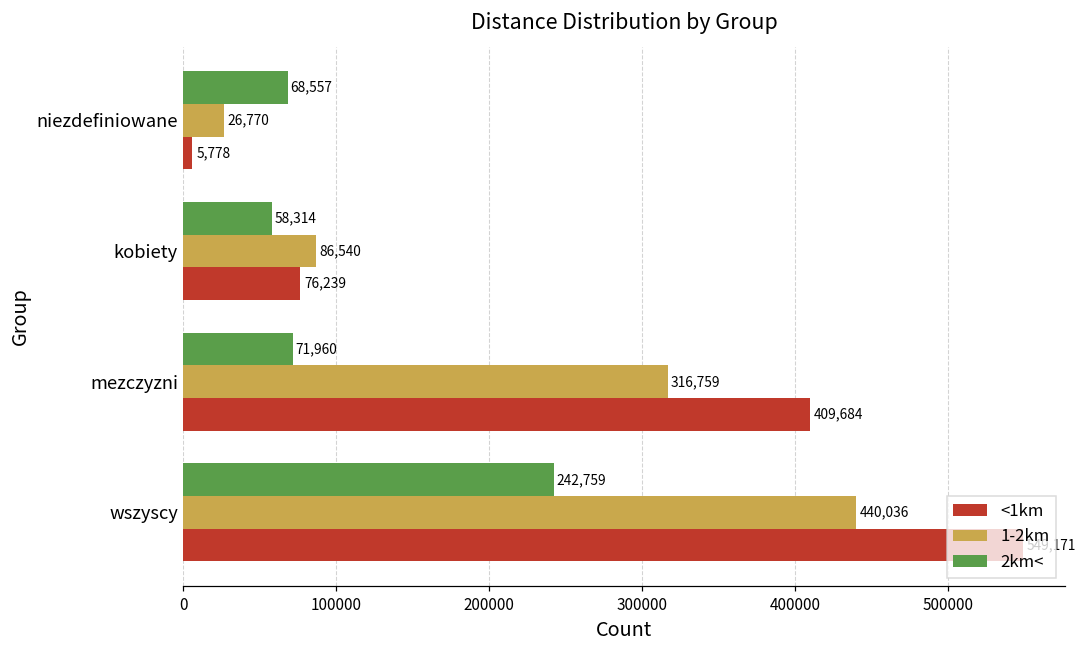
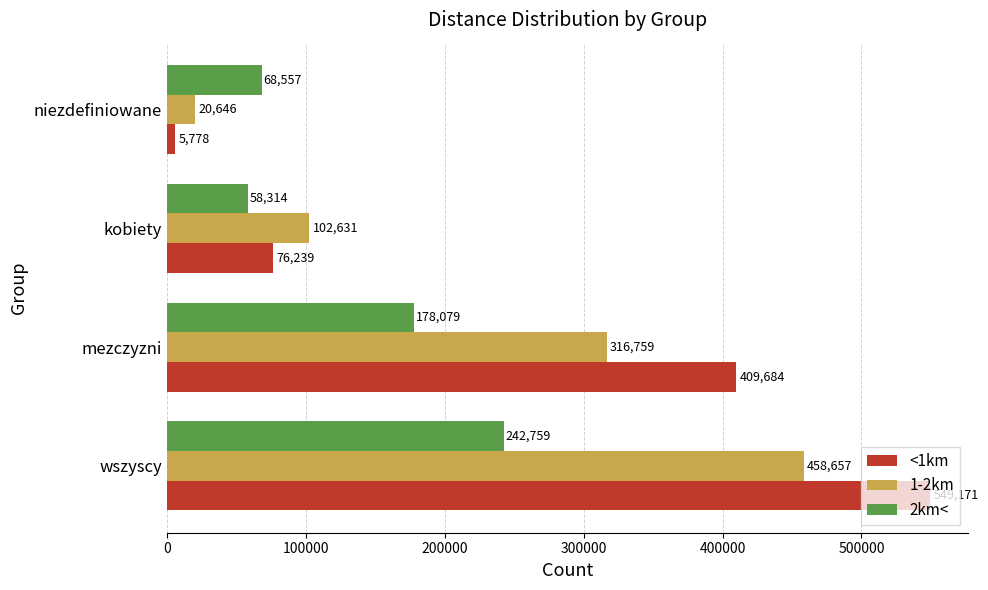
  {
    "<1km": {
      "niezdefiniowane": "5,778",
      "kobiety": "76,239",
      "mezczyzni": "409,684"
    },
    "1-2km": {
-     "niezdefiniowane": "26,770",
-     "kobiety": "86,540",
+     "niezdefiniowane": "20,646",
+     "kobiety": "102,631",
      "mezczyzni": "316,759",
-     "wszyscy": "440,036"
+     "wszyscy": "458,657"
    },
    "2km<": {
      "niezdefiniowane": "68,557",
      "kobiety": "58,314",
-     "mezczyzni": "71,960",
+     "mezczyzni": "178,079",
      "wszyscy": "242,759"
    }
  }
